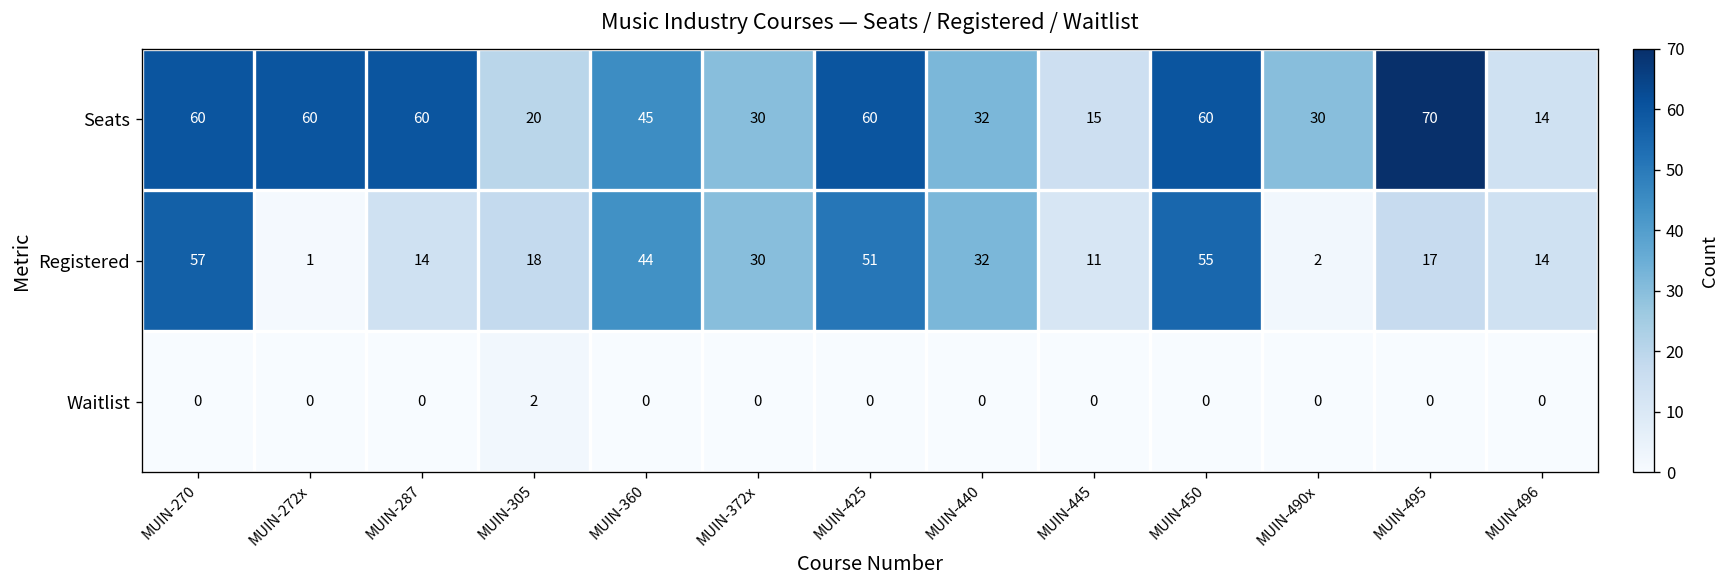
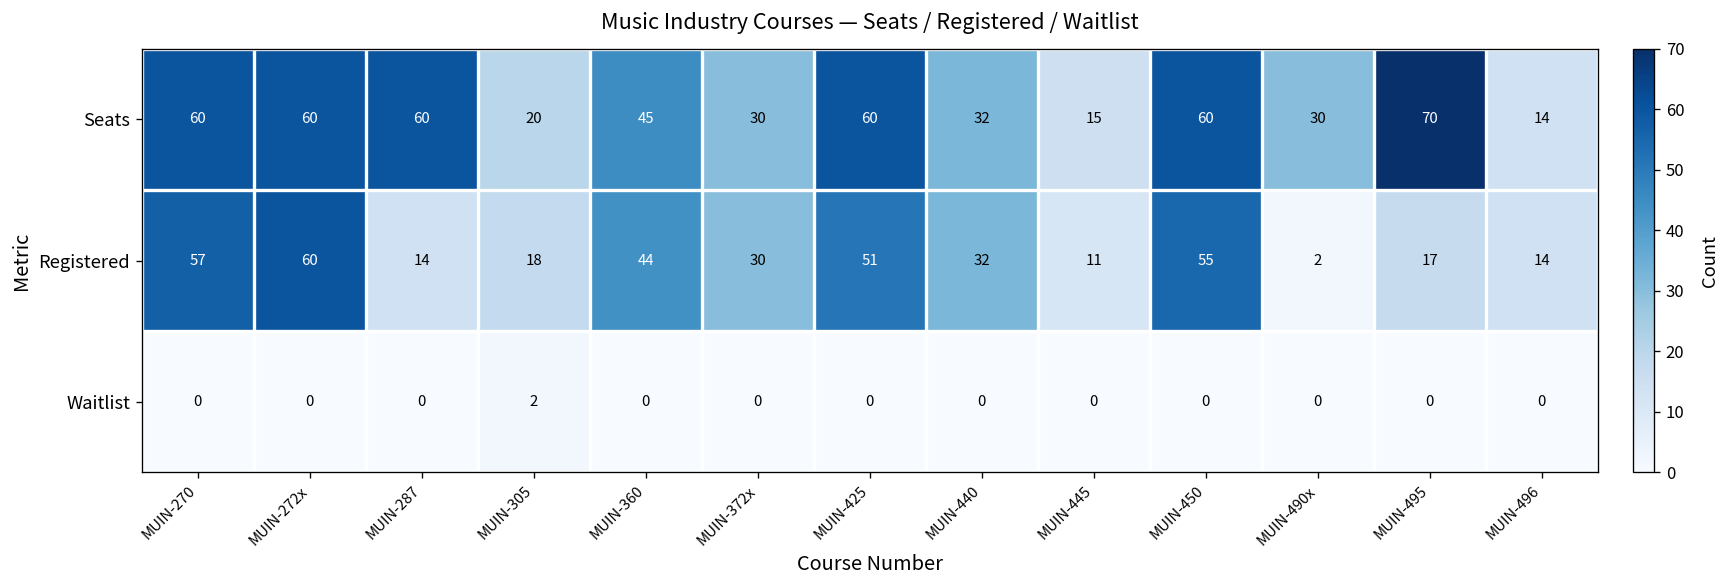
  {
    "Seats": {
      "MUIN-270": 60,
      "MUIN-272x": 60,
      "MUIN-287": 60,
      "MUIN-305": 20,
      "MUIN-360": 45,
      "MUIN-372x": 30,
      "MUIN-425": 60,
      "MUIN-440": 32,
      "MUIN-445": 15,
      "MUIN-450": 60,
      "MUIN-490x": 30,
      "MUIN-495": 70,
      "MUIN-496": 14
    },
    "Registered": {
      "MUIN-270": 57,
-     "MUIN-272x": 1,
+     "MUIN-272x": 60,
      "MUIN-287": 14,
      "MUIN-305": 18,
      "MUIN-360": 44,
      "MUIN-372x": 30,
      "MUIN-425": 51,
      "MUIN-440": 32,
      "MUIN-445": 11,
      "MUIN-450": 55,
      "MUIN-490x": 2,
      "MUIN-495": 17,
      "MUIN-496": 14
    },
    "Waitlist": {
      "MUIN-270": 0,
      "MUIN-272x": 0,
      "MUIN-287": 0,
      "MUIN-305": 2,
      "MUIN-360": 0,
      "MUIN-372x": 0,
      "MUIN-425": 0,
      "MUIN-440": 0,
      "MUIN-445": 0,
      "MUIN-450": 0,
      "MUIN-490x": 0,
      "MUIN-495": 0,
      "MUIN-496": 0
    }
  }
